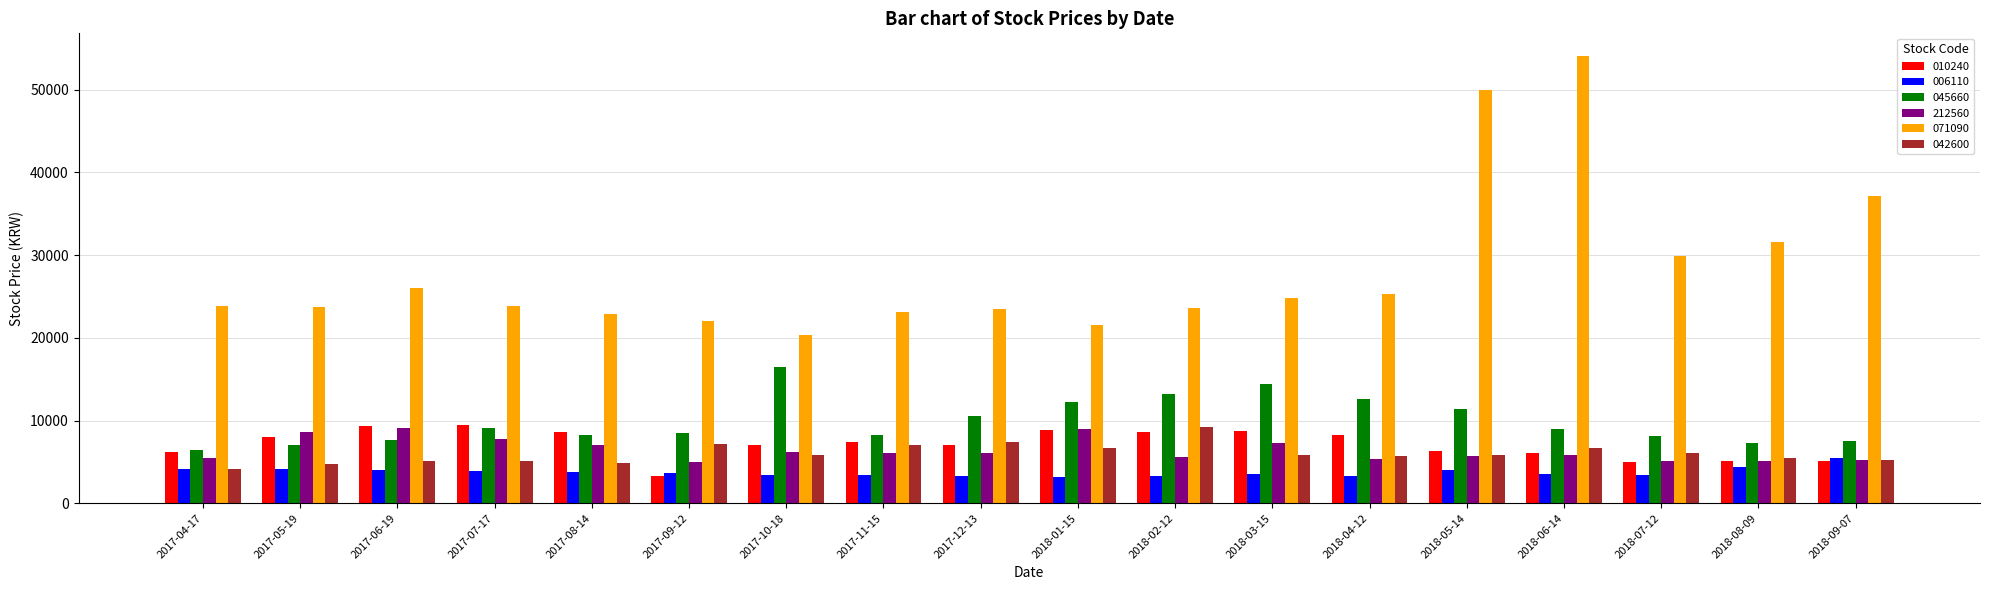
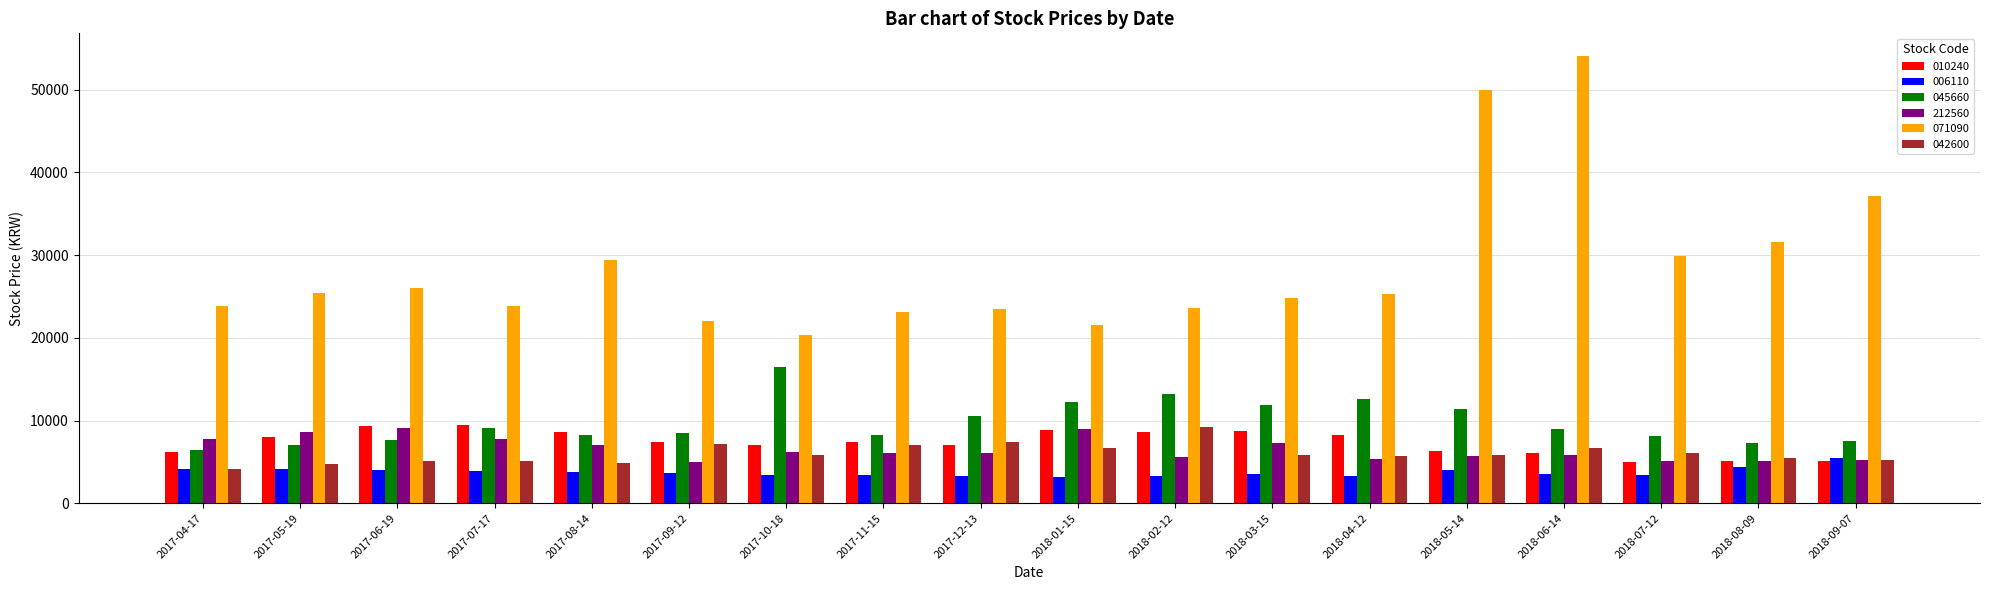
  {
    "010240": {
      "2017-04-17": 6000,
      "2017-05-19": 8000,
      "2017-06-19": 9000,
      "2017-07-17": 9000,
      "2017-08-14": 9000,
-     "2017-09-12": 3000,
+     "2017-09-12": 7000,
      "2017-10-18": 7000,
      "2017-11-15": 7000,
      "2017-12-13": 7000,
      "2018-01-15": 9000,
      "2018-02-12": 9000,
      "2018-03-15": 9000,
      "2018-04-12": 8000,
      "2018-05-14": 6000,
      "2018-06-14": 6000,
      "2018-07-12": 5000,
      "2018-08-09": 5000,
      "2018-09-07": 5000
    },
    "006110": {
      "2017-04-17": 4000,
      "2017-05-19": 4000,
      "2017-06-19": 4000,
      "2017-07-17": 4000,
      "2017-08-14": 4000,
      "2017-09-12": 4000,
      "2017-10-18": 3000,
      "2017-11-15": 3000,
      "2017-12-13": 3000,
      "2018-01-15": 3000,
      "2018-02-12": 3000,
      "2018-03-15": 4000,
      "2018-04-12": 3000,
      "2018-05-14": 4000,
      "2018-06-14": 4000,
      "2018-07-12": 3000,
      "2018-08-09": 4000,
      "2018-09-07": 5000
    },
    "045660": {
      "2017-04-17": 6000,
      "2017-05-19": 7000,
      "2017-06-19": 8000,
      "2017-07-17": 9000,
      "2017-08-14": 8000,
      "2017-09-12": 9000,
      "2017-10-18": 16000,
      "2017-11-15": 8000,
      "2017-12-13": 11000,
      "2018-01-15": 12000,
      "2018-02-12": 13000,
-     "2018-03-15": 14000,
+     "2018-03-15": 12000,
      "2018-04-12": 13000,
      "2018-05-14": 11000,
      "2018-06-14": 9000,
      "2018-07-12": 8000,
      "2018-08-09": 7000,
      "2018-09-07": 8000
    },
    "212560": {
-     "2017-04-17": 5000,
+     "2017-04-17": 8000,
      "2017-05-19": 9000,
      "2017-06-19": 9000,
      "2017-07-17": 8000,
      "2017-08-14": 7000,
      "2017-09-12": 5000,
      "2017-10-18": 6000,
      "2017-11-15": 6000,
      "2017-12-13": 6000,
      "2018-01-15": 9000,
      "2018-02-12": 6000,
      "2018-03-15": 7000,
      "2018-04-12": 5000,
      "2018-05-14": 6000,
      "2018-06-14": 6000,
      "2018-07-12": 5000,
      "2018-08-09": 5000,
      "2018-09-07": 5000
    },
    "071090": {
      "2017-04-17": 24000,
-     "2017-05-19": 24000,
+     "2017-05-19": 25000,
      "2017-06-19": 26000,
      "2017-07-17": 24000,
-     "2017-08-14": 23000,
+     "2017-08-14": 29000,
      "2017-09-12": 22000,
      "2017-10-18": 20000,
      "2017-11-15": 23000,
      "2017-12-13": 23000,
      "2018-01-15": 22000,
      "2018-02-12": 24000,
      "2018-03-15": 25000,
      "2018-04-12": 25000,
      "2018-05-14": 50000,
      "2018-06-14": 54000,
      "2018-07-12": 30000,
      "2018-08-09": 32000,
      "2018-09-07": 37000
    },
    "042600": {
      "2017-04-17": 4000,
      "2017-05-19": 5000,
      "2017-06-19": 5000,
      "2017-07-17": 5000,
      "2017-08-14": 5000,
      "2017-09-12": 7000,
      "2017-10-18": 6000,
      "2017-11-15": 7000,
      "2017-12-13": 7000,
      "2018-01-15": 7000,
      "2018-02-12": 9000,
      "2018-03-15": 6000,
      "2018-04-12": 6000,
      "2018-05-14": 6000,
      "2018-06-14": 7000,
      "2018-07-12": 6000,
      "2018-08-09": 5000,
      "2018-09-07": 5000
    }
  }
